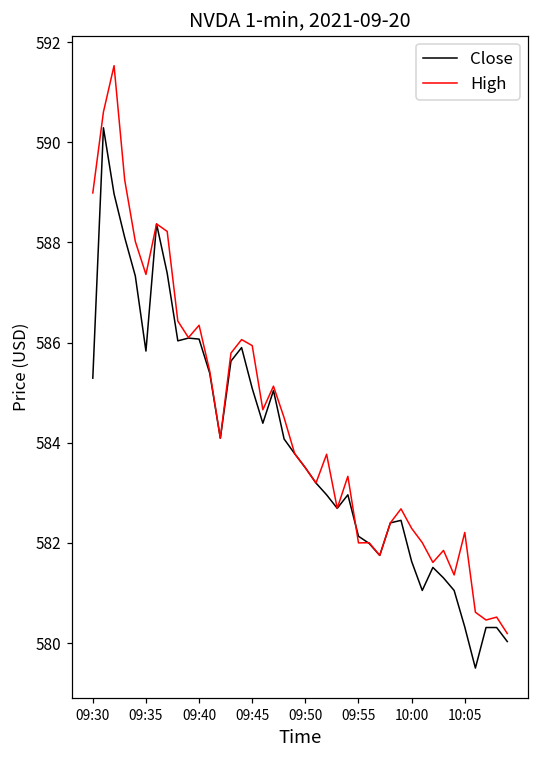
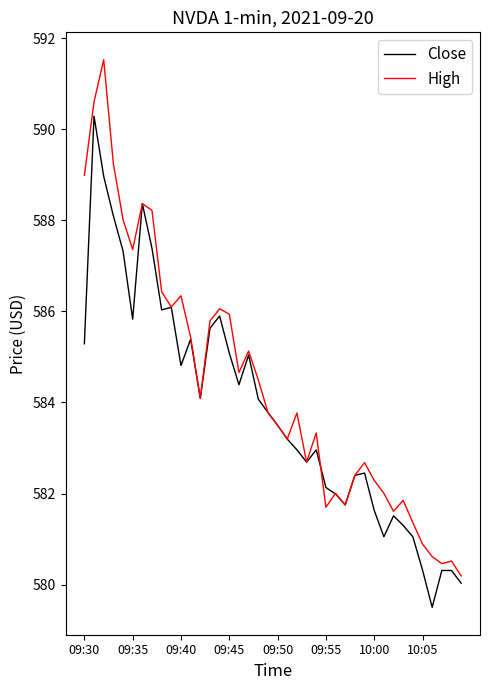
  {
    "Close": {
      "09:30": 585.3,
      "09:35": 585.8,
-     "09:40": 586.1,
+     "09:40": 584.8,
      "09:45": 585.1,
      "09:55": 582.1,
      "10:00": 581.6,
      "10:05": 580.3
    },
    "High": {
      "09:30": 589.0,
      "09:35": 587.4,
      "09:40": 586.3,
      "09:45": 585.9,
-     "09:55": 582.0,
+     "09:55": 581.7,
      "10:00": 582.3,
-     "10:05": 582.2
+     "10:05": 580.9
    }
  }
